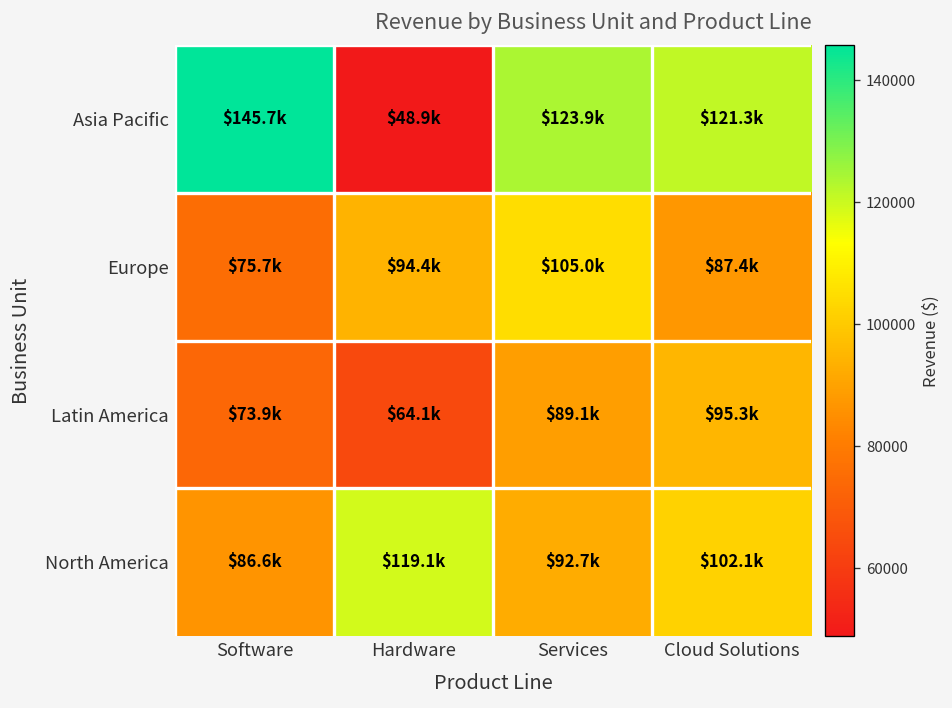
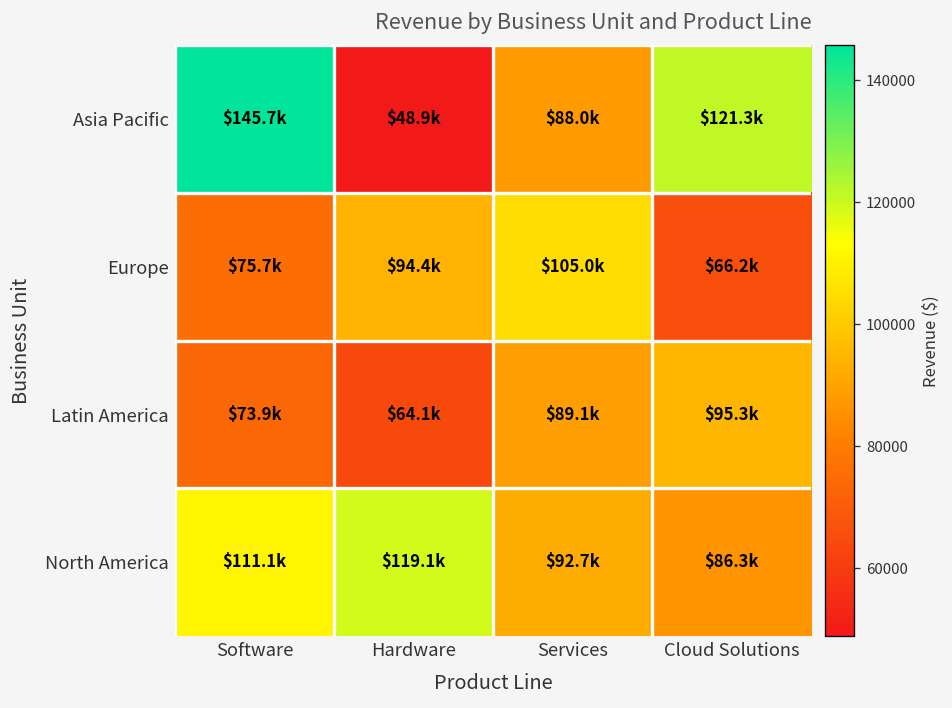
  {
    "Asia Pacific": {
      "Software": "$145.7k",
      "Hardware": "$48.9k",
-     "Services": "$123.9k",
+     "Services": "$88.0k",
      "Cloud Solutions": "$121.3k"
    },
    "Europe": {
      "Software": "$75.7k",
      "Hardware": "$94.4k",
      "Services": "$105.0k",
-     "Cloud Solutions": "$87.4k"
+     "Cloud Solutions": "$66.2k"
    },
    "Latin America": {
      "Software": "$73.9k",
      "Hardware": "$64.1k",
      "Services": "$89.1k",
      "Cloud Solutions": "$95.3k"
    },
    "North America": {
-     "Software": "$86.6k",
+     "Software": "$111.1k",
      "Hardware": "$119.1k",
      "Services": "$92.7k",
-     "Cloud Solutions": "$102.1k"
+     "Cloud Solutions": "$86.3k"
    }
  }
